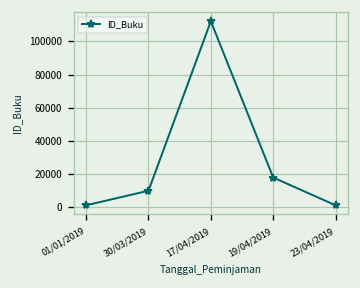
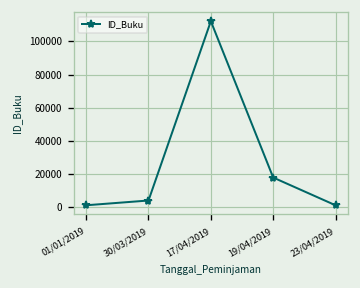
  {
    "01/01/2019": 1000,
-   "30/03/2019": 10000,
+   "30/03/2019": 4000,
    "17/04/2019": 112000,
    "19/04/2019": 18000,
    "23/04/2019": 1000
  }
